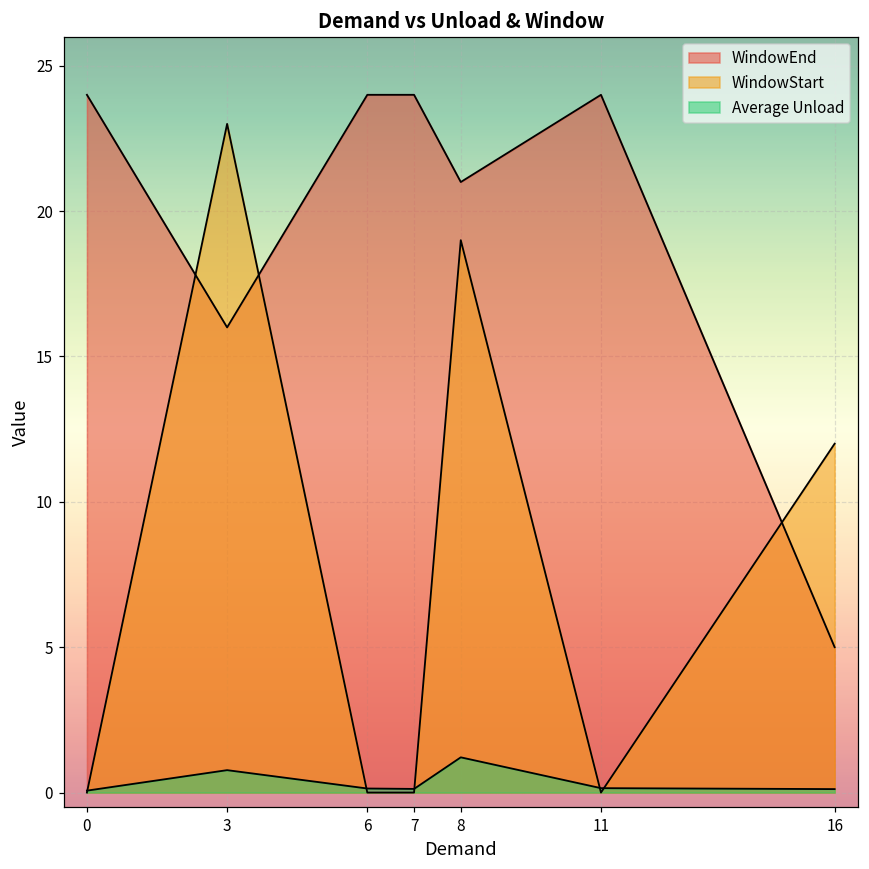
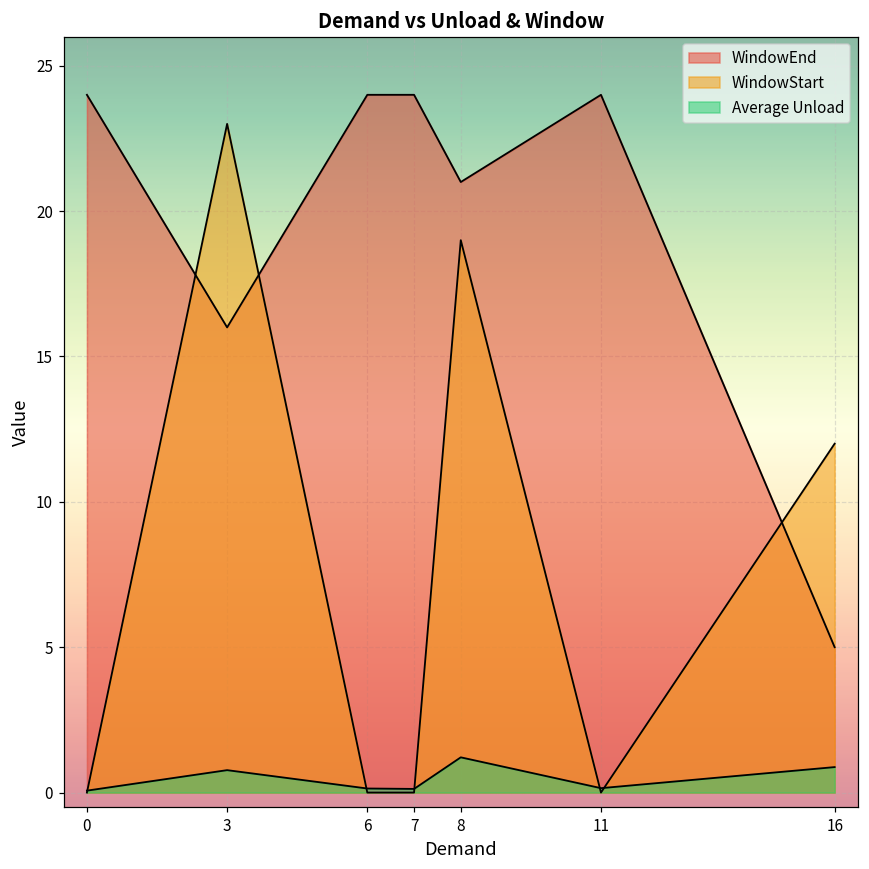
  {
    "WindowEnd": {
      "0": 24.0,
      "3": 16.0,
      "6": 24.0,
      "7": 24.0,
      "8": 21.0,
      "11": 24.0,
      "16": 5.0
    },
    "WindowStart": {
      "3": 23.0,
      "6": 0.0,
      "7": 0.0,
      "8": 19.0,
      "11": 0.0,
      "16": 12.0
    },
    "Average Unload": {
      "3": 0.8,
      "6": 0.1,
      "7": 0.1,
      "8": 1.2,
      "11": 0.2,
-     "16": 0.1
+     "16": 0.9
    }
  }
